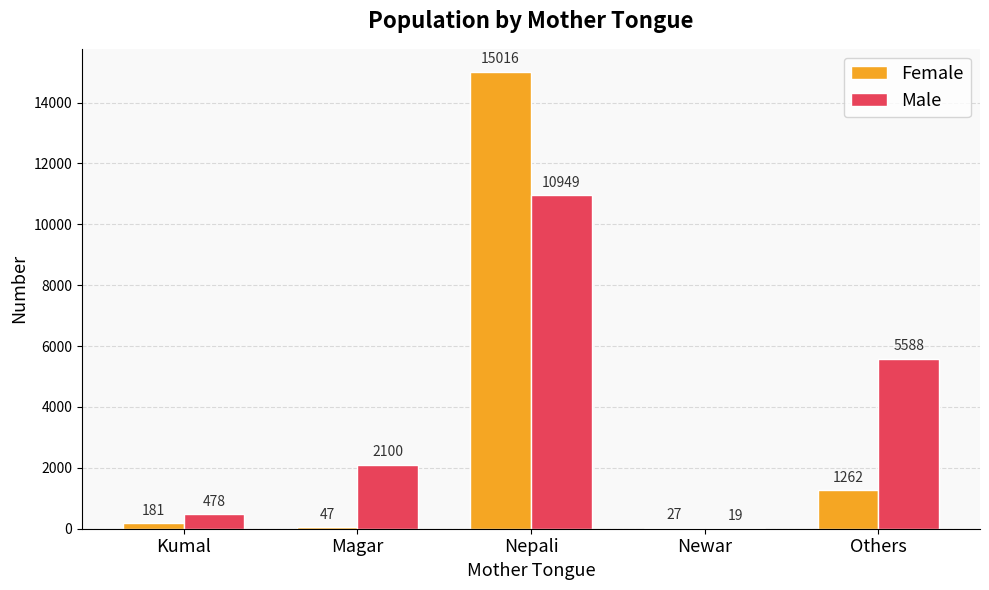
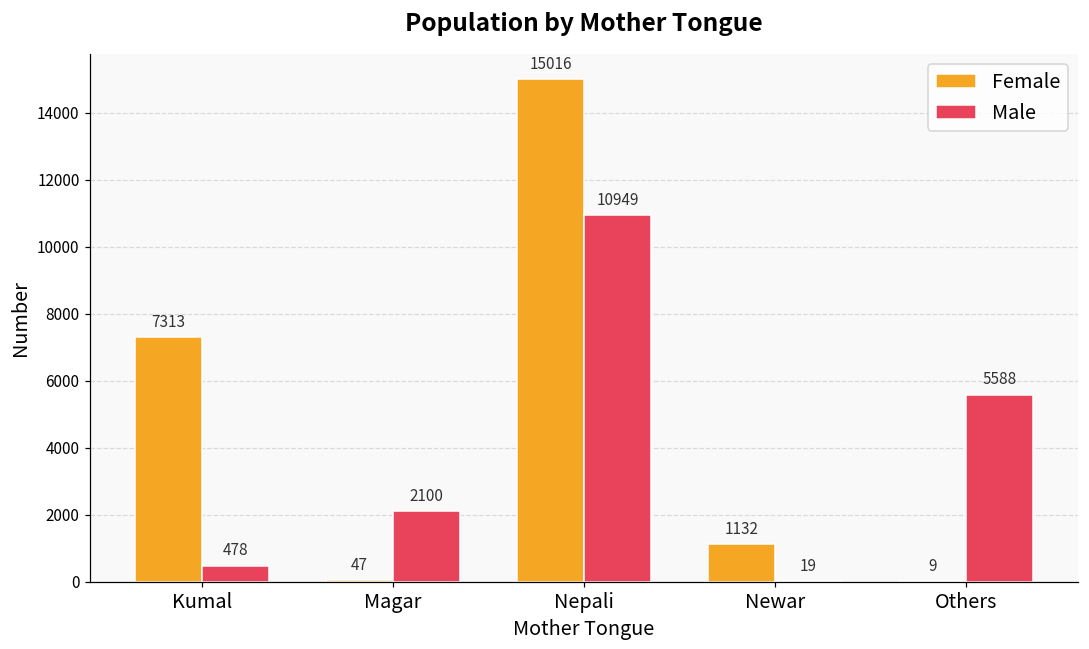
  {
    "Female": {
-     "Kumal": 181,
+     "Kumal": 7313,
      "Magar": 47,
      "Nepali": 15016,
-     "Newar": 27,
-     "Others": 1262
+     "Newar": 1132,
+     "Others": 9
    },
    "Male": {
      "Kumal": 478,
      "Magar": 2100,
      "Nepali": 10949,
      "Newar": 19,
      "Others": 5588
    }
  }
